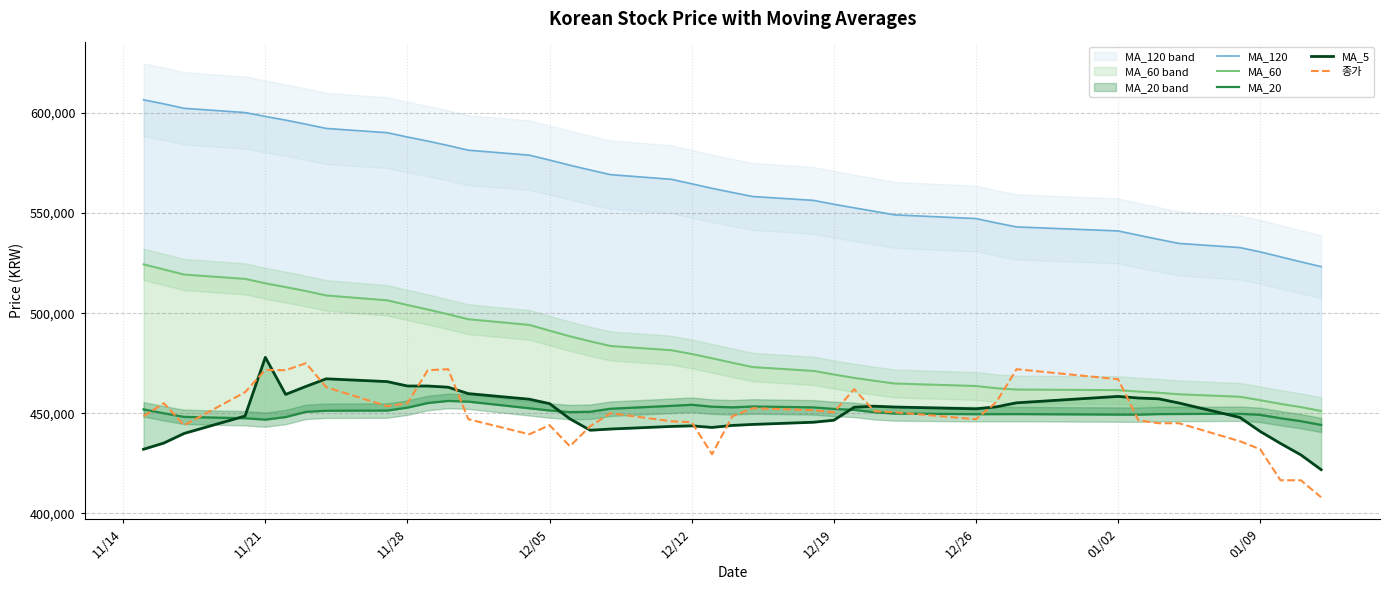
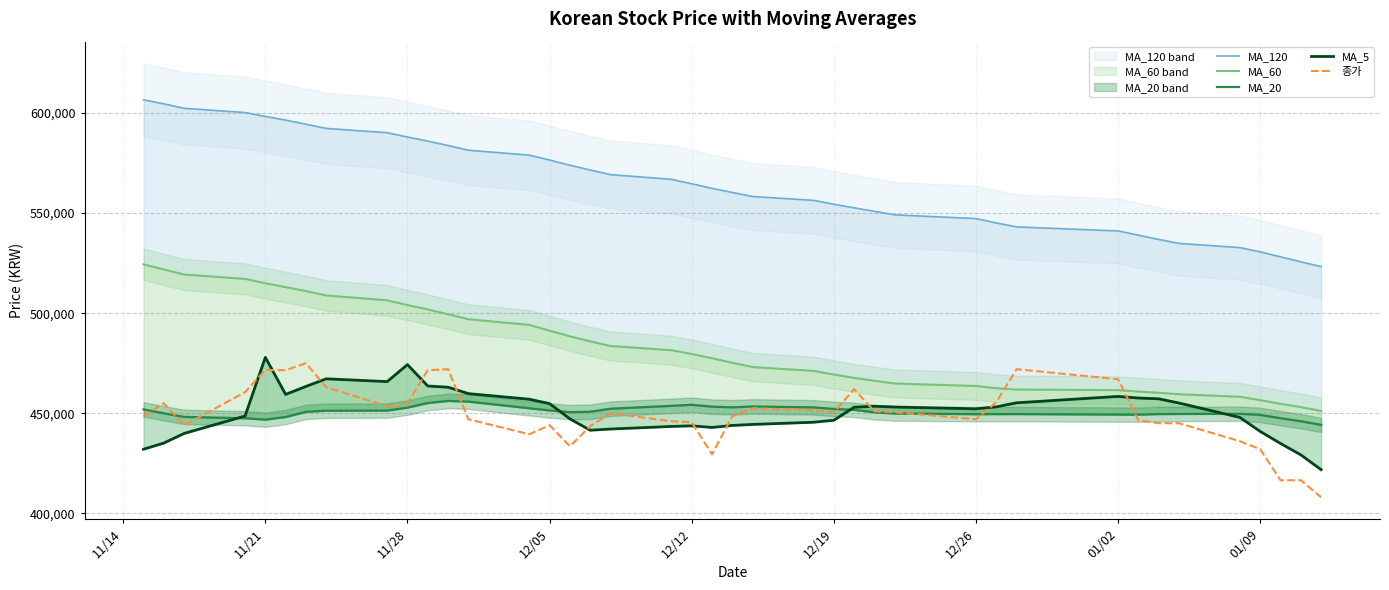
  {
    "MA_5": {
-     "11/28": "464,000",
+     "11/28": "474,000",
      "12/12": "444,000",
      "12/19": "447,000",
      "01/09": "441,000"
    },
    "종가": {
      "11/21": "472,000",
      "11/28": "455,000",
      "12/05": "444,000",
      "12/12": "446,000",
      "12/19": "451,000",
      "12/26": "447,000",
      "01/02": "467,000",
      "01/09": "432,000"
    }
  }
